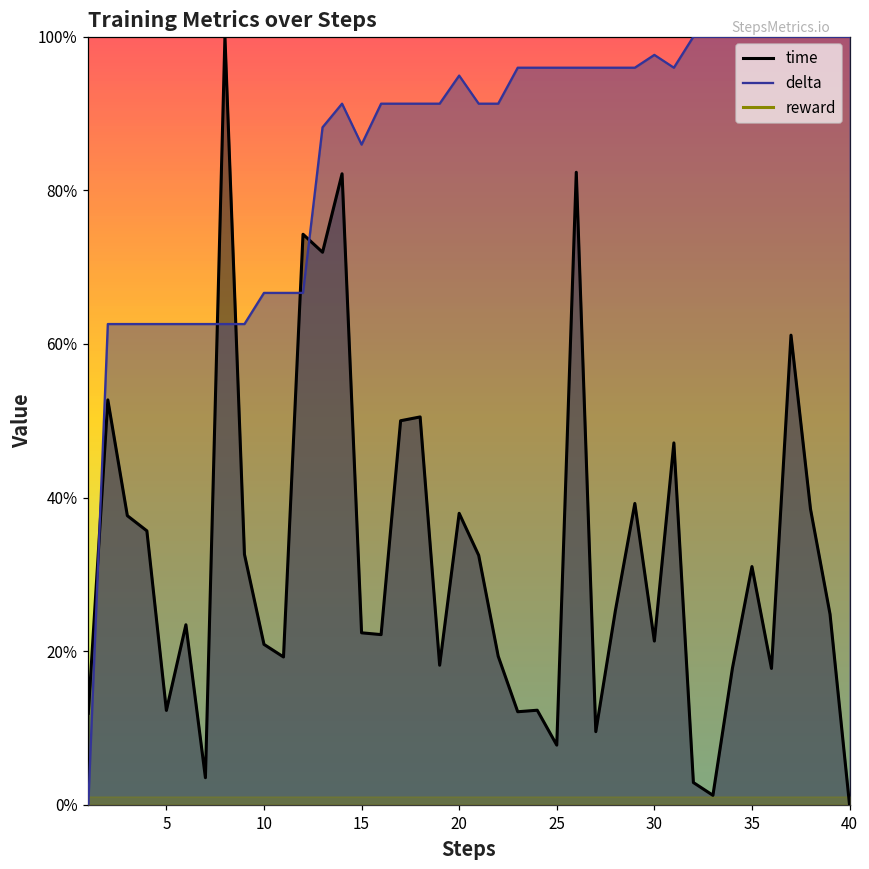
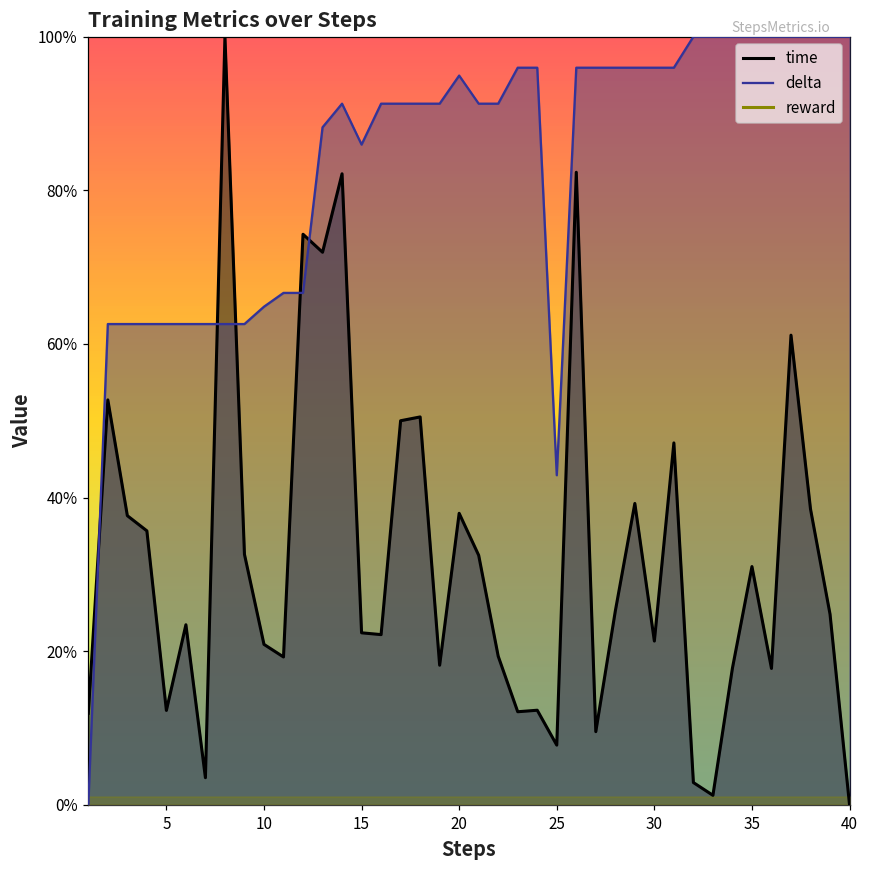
  {
    "delta": {
      "5": "63%",
-     "10": "67%",
+     "10": "65%",
      "15": "86%",
      "20": "95%",
-     "25": "96%",
-     "30": "98%",
+     "25": "43%",
+     "30": "96%",
      "35": "100%",
      "40": "100%"
    }
  }
